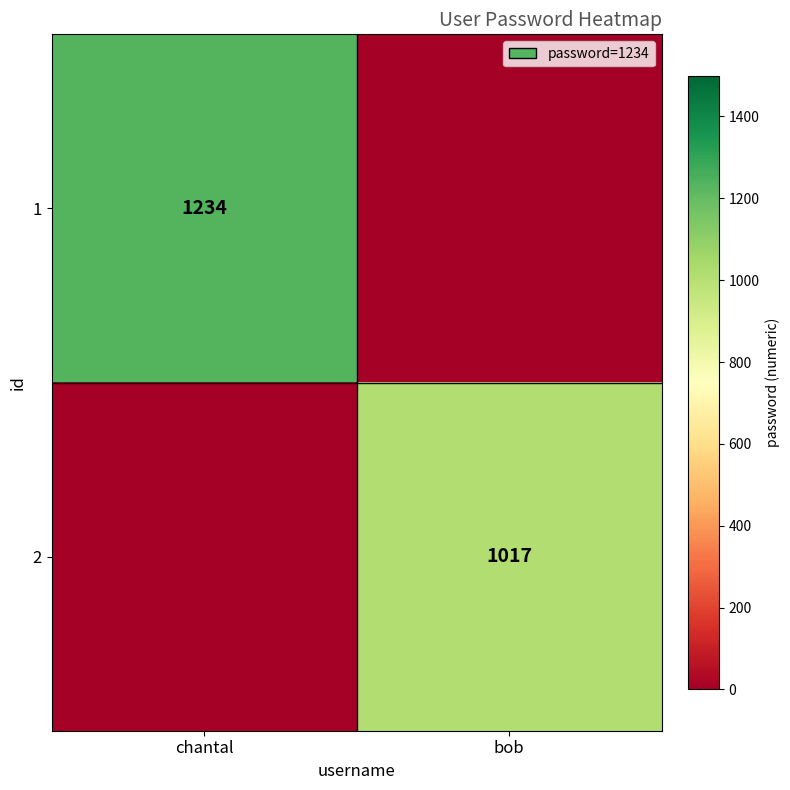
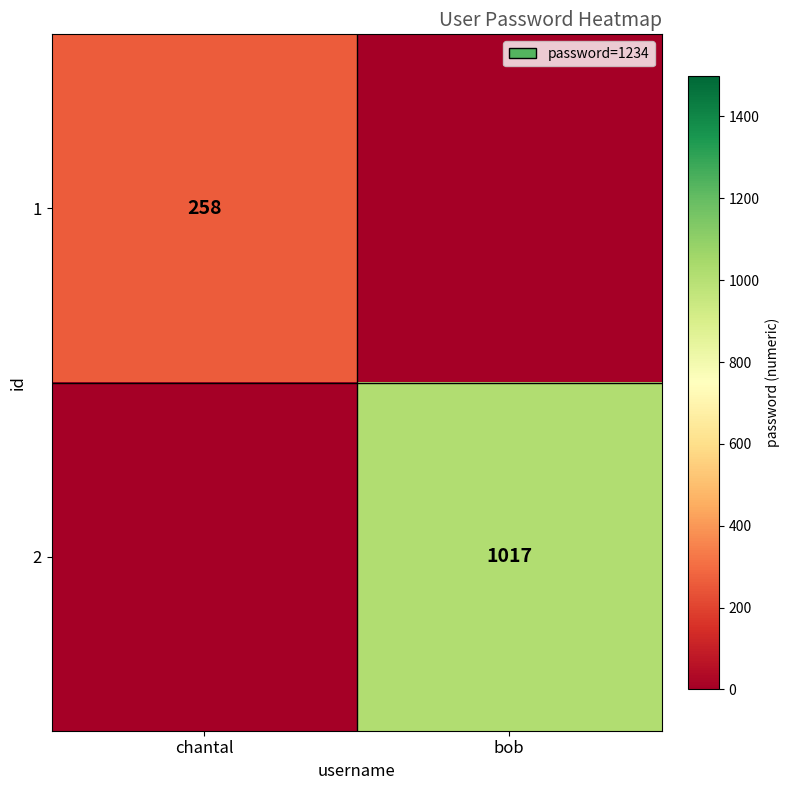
  {
    "1": {
-     "chantal": 1234
+     "chantal": 258
    },
    "2": {
      "bob": 1017
    }
  }
